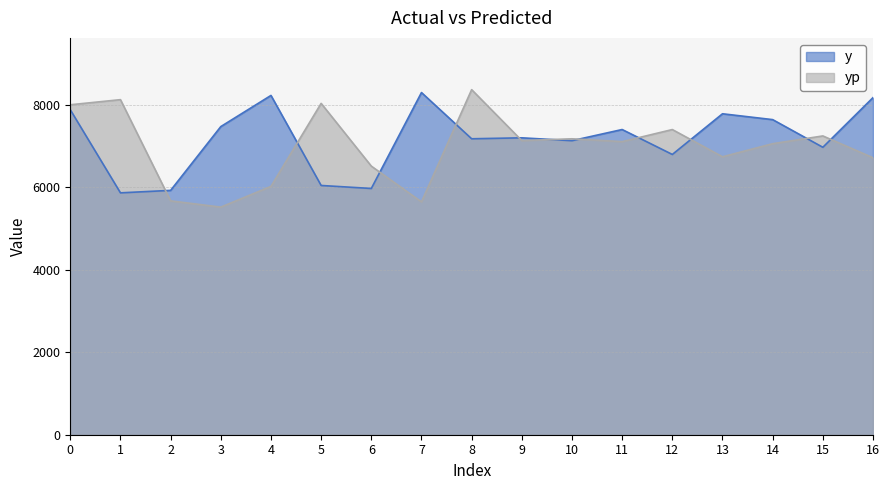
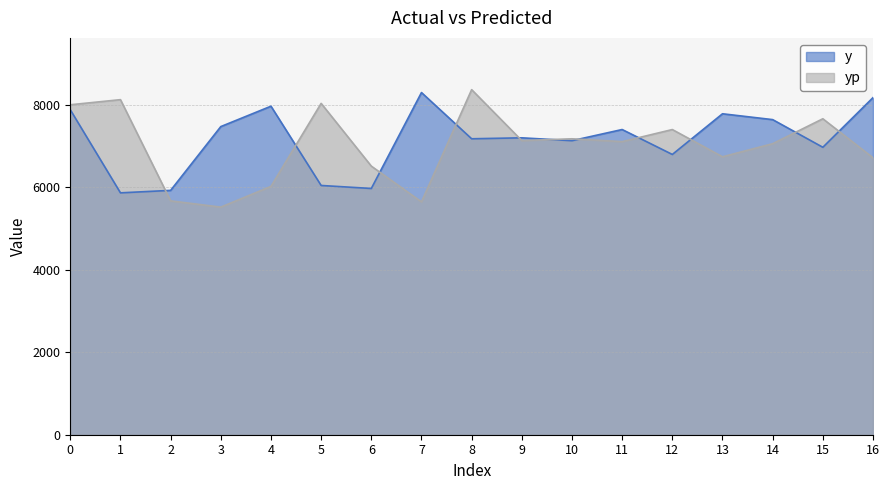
  {
    "y": {
      "0": 7900,
      "1": 5900,
      "2": 5900,
      "3": 7500,
-     "4": 8200,
+     "4": 8000,
      "5": 6000,
      "6": 6000,
      "7": 8300,
      "8": 7200,
      "9": 7200,
      "11": 7400,
      "12": 6800,
      "13": 7800,
      "14": 7600,
      "15": 7000,
      "16": 8200
    },
    "yp": {
      "0": 8000,
      "1": 8100,
      "2": 5700,
      "3": 5500,
      "4": 6000,
      "5": 8000,
      "6": 6500,
      "7": 5600,
      "8": 8400,
      "9": 7100,
      "11": 7100,
      "12": 7400,
      "13": 6700,
      "14": 7100,
-     "15": 7200,
+     "15": 7700,
      "16": 6700
    }
  }
